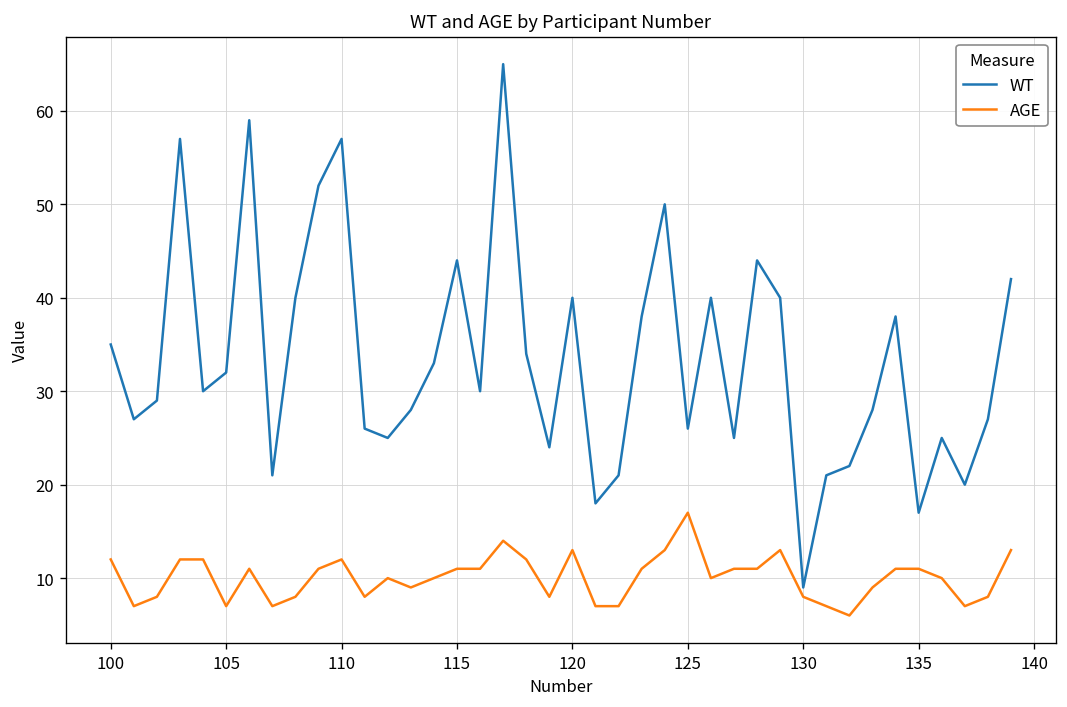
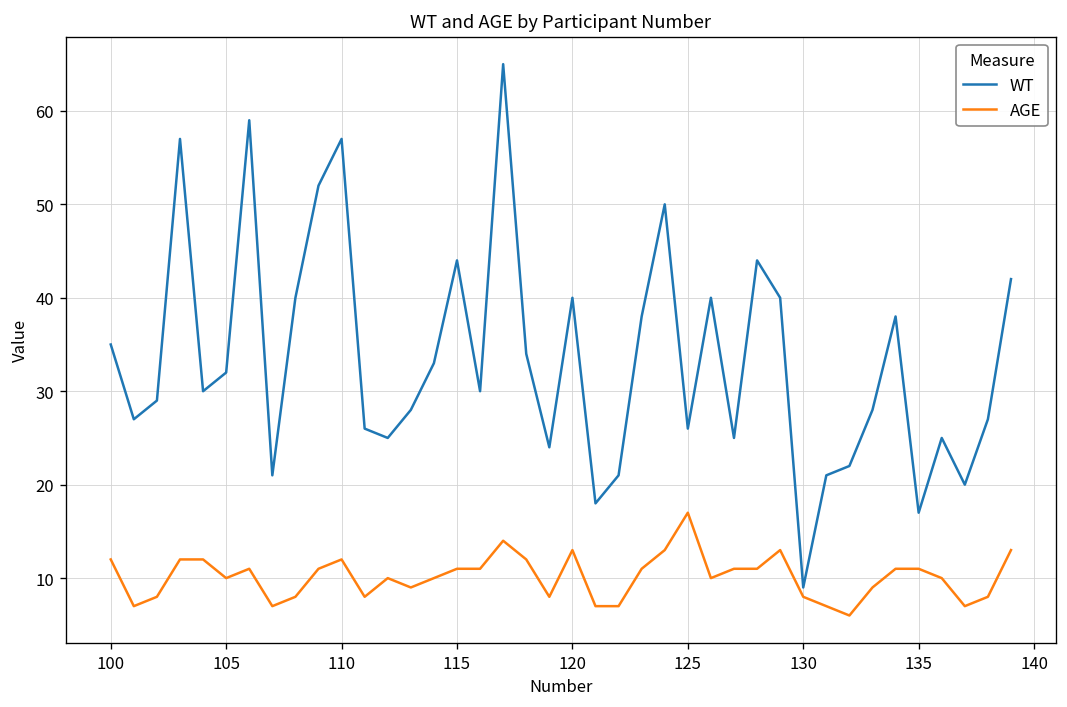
  {
    "WT": {
      "100": 35,
      "105": 32,
      "110": 57,
      "115": 44,
      "120": 40,
      "125": 26,
      "130": 9,
      "135": 17
    },
    "AGE": {
      "100": 12,
-     "105": 7,
+     "105": 10,
      "110": 12,
      "115": 11,
      "120": 13,
      "125": 17,
      "130": 8,
      "135": 11
    }
  }
